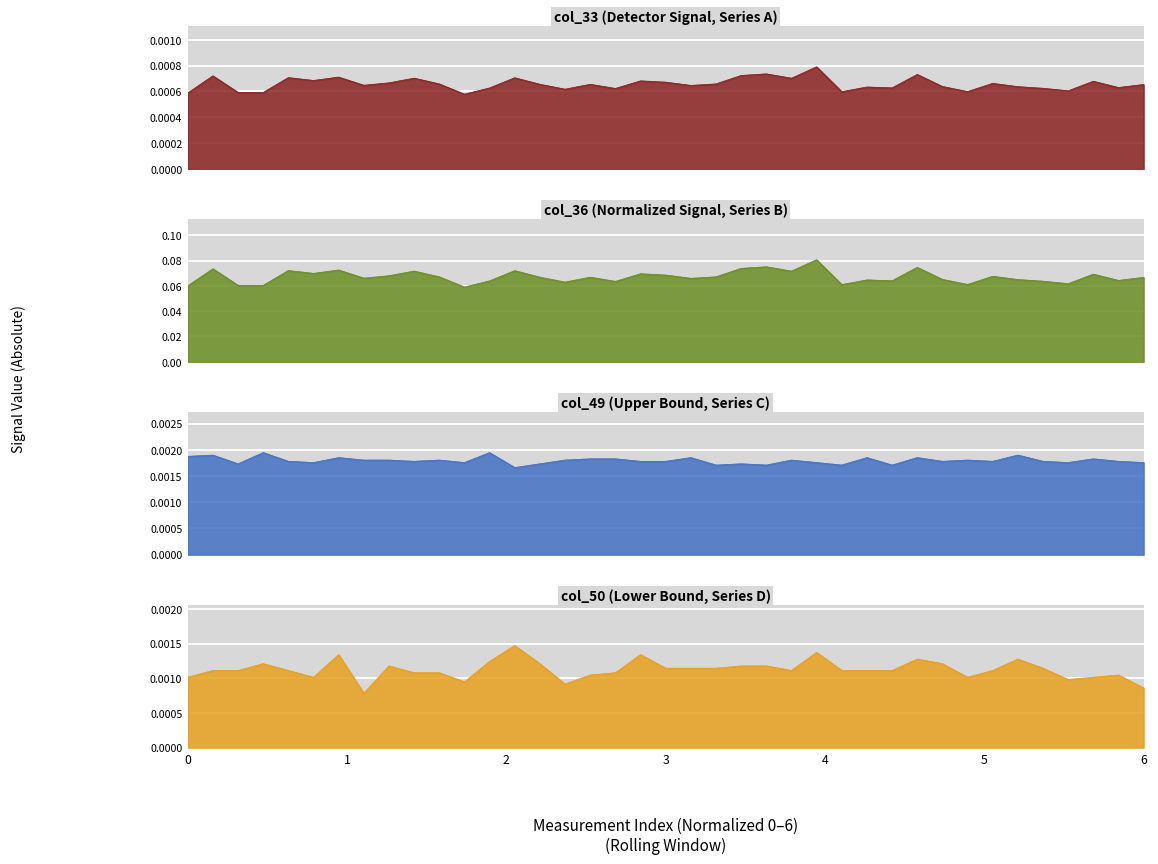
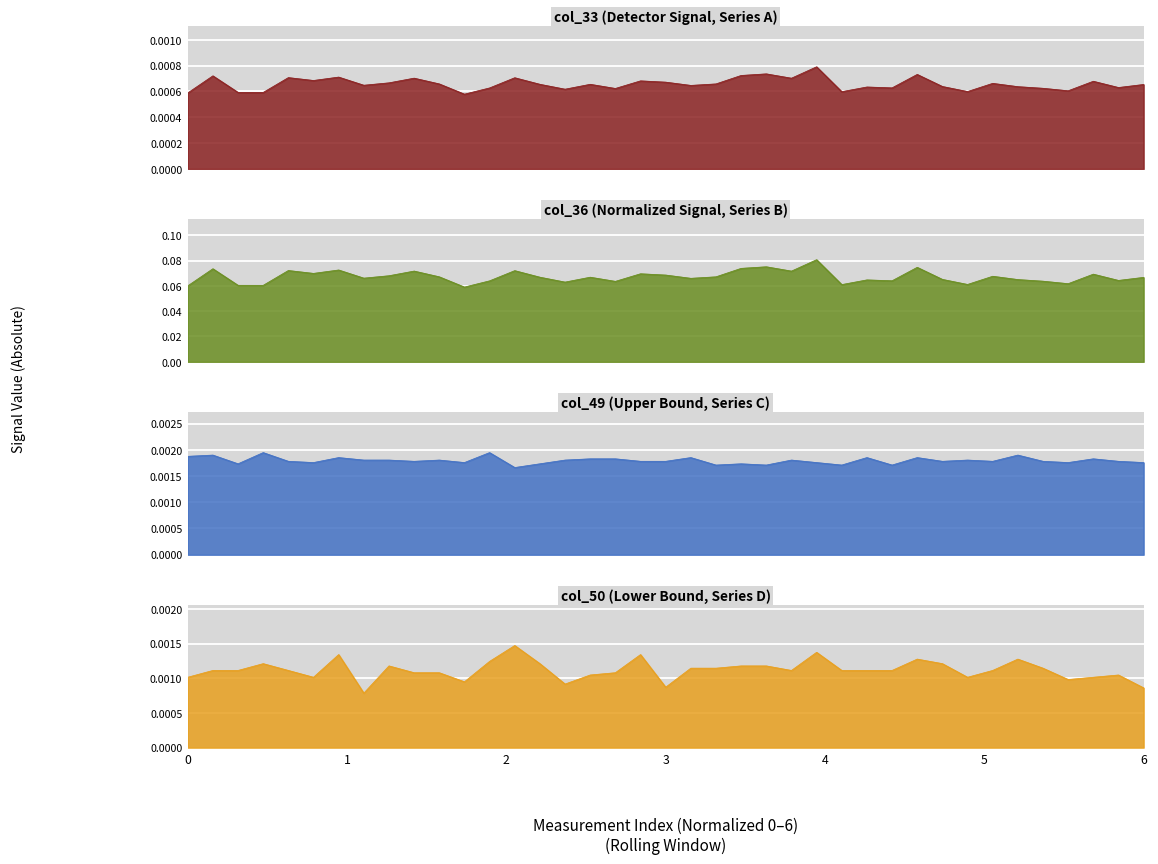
  {
    "col_50 (Lower Bound, Series D)": {
      "0": 0.0010,
-     "3": 0.0011,
+     "3": 0.0009,
      "6": 0.0009
    }
  }
